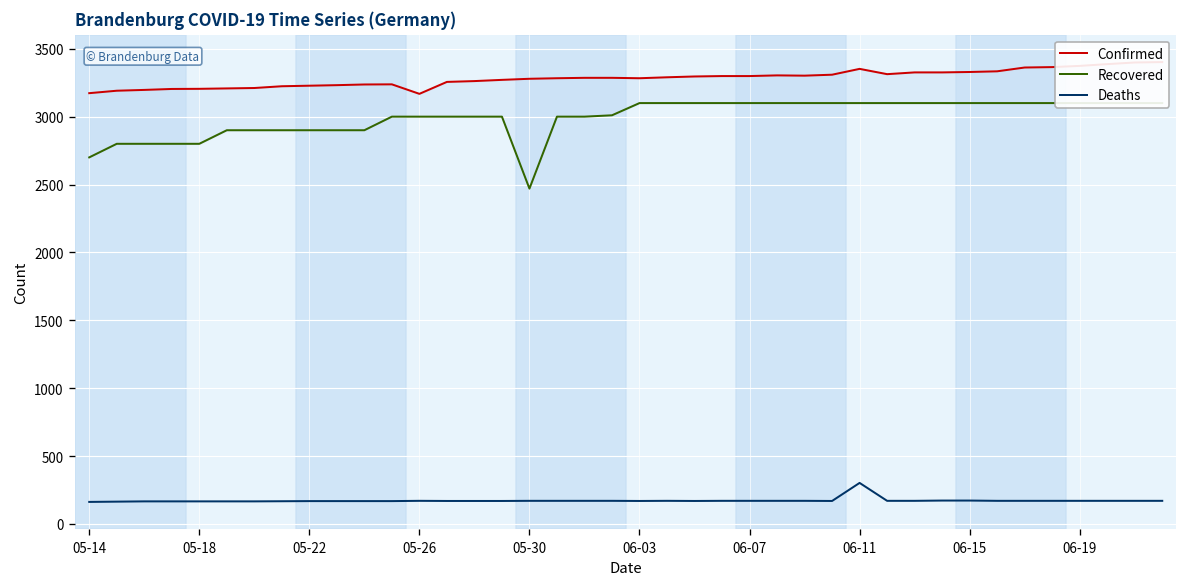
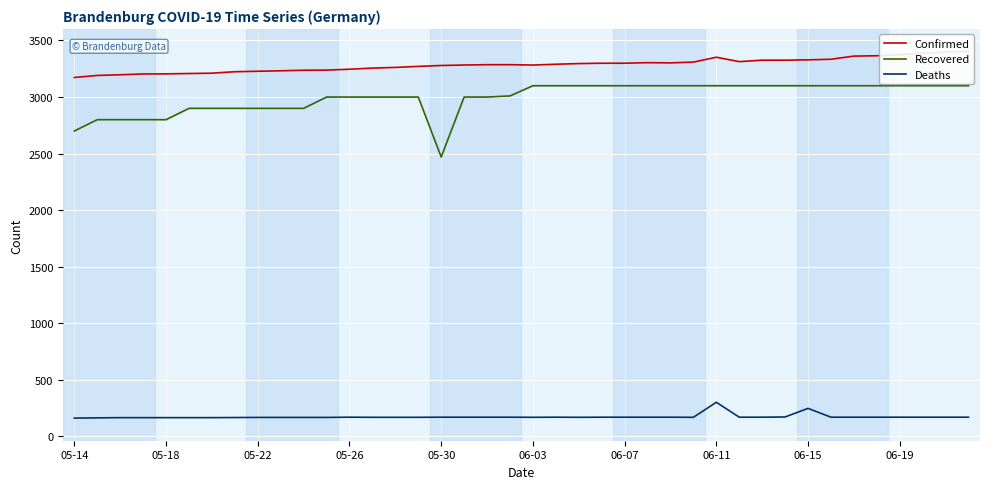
  {
    "Confirmed": {
      "05-14": 3170,
      "05-18": 3210,
      "05-22": 3230,
-     "05-26": 3170,
+     "05-26": 3250,
      "05-30": 3280,
      "06-03": 3280,
      "06-07": 3300,
      "06-11": 3350,
      "06-15": 3330
    },
    "Recovered": {
      "05-14": 2700,
      "05-18": 2800,
      "05-22": 2900,
      "05-26": 3000,
      "05-30": 2470,
      "06-03": 3100,
      "06-07": 3100,
      "06-11": 3100,
      "06-15": 3100,
      "06-19": 3100
    },
    "Deaths": {
      "05-14": 160,
      "05-18": 170,
      "05-22": 170,
      "05-26": 170,
      "05-30": 170,
      "06-03": 170,
      "06-07": 170,
      "06-11": 300,
-     "06-15": 170,
+     "06-15": 250,
      "06-19": 170
    }
  }
